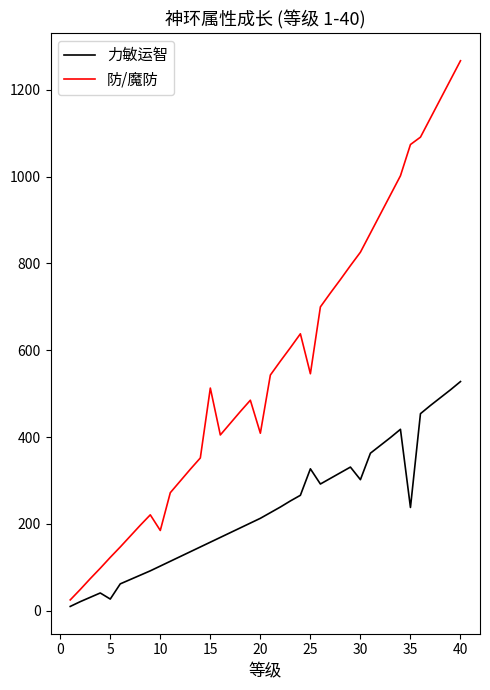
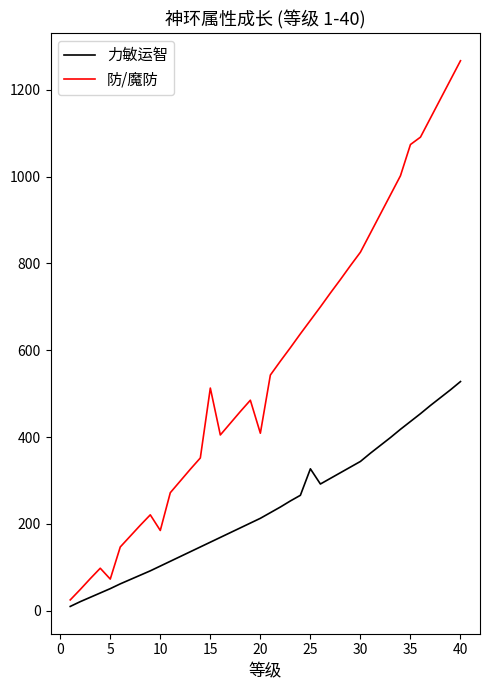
  {
    "力敏运智": {
-     "5": 30,
+     "5": 50,
      "10": 100,
      "15": 160,
      "20": 210,
      "25": 330,
-     "30": 300,
-     "35": 240,
+     "30": 340,
+     "35": 440,
      "40": 530
    },
    "防/魔防": {
-     "5": 120,
+     "5": 70,
      "10": 190,
      "15": 510,
      "20": 410,
-     "25": 550,
+     "25": 670,
      "30": 830,
      "35": 1070,
      "40": 1270
    }
  }
